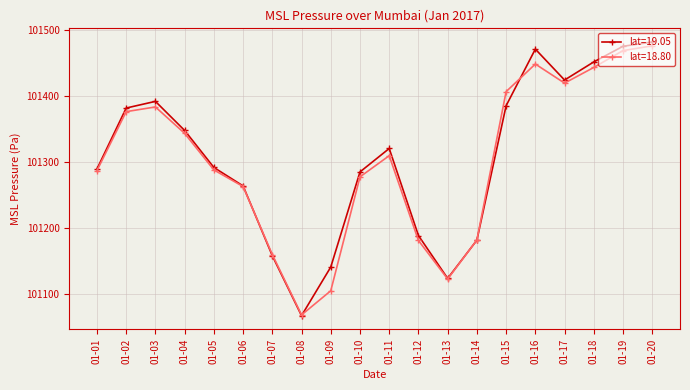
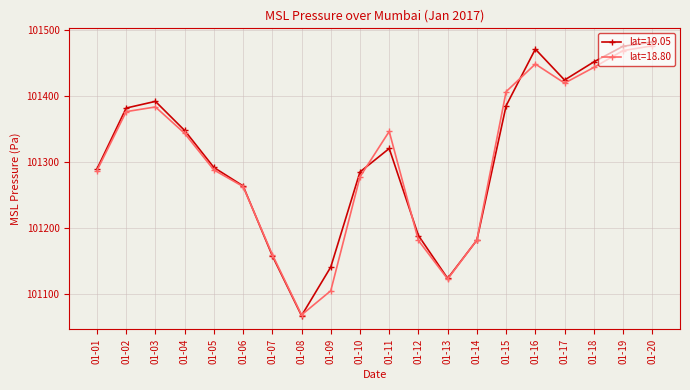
  {
    "lat=19.05": {
      "01-02": 101380,
      "01-03": 101390,
      "01-04": 101350,
      "01-09": 101140,
      "01-10": 101280,
      "01-11": 101320,
      "01-12": 101190,
      "01-15": 101390,
      "01-16": 101470,
      "01-17": 101420,
      "01-18": 101450
    },
    "lat=18.80": {
      "01-02": 101380,
      "01-03": 101380,
      "01-04": 101340,
      "01-09": 101100,
      "01-10": 101280,
-     "01-11": 101310,
+     "01-11": 101350,
      "01-12": 101180,
      "01-15": 101410,
      "01-16": 101450,
      "01-17": 101420,
      "01-18": 101440
    }
  }
